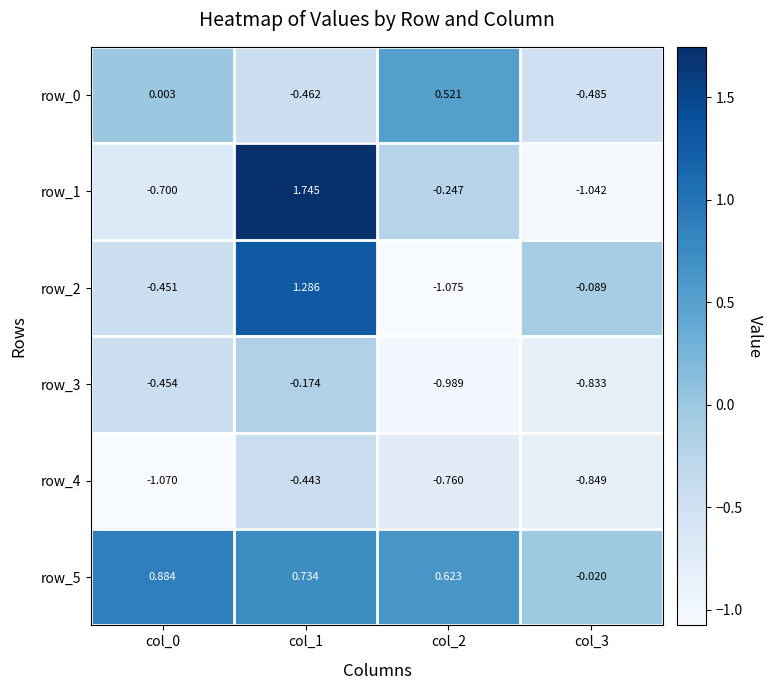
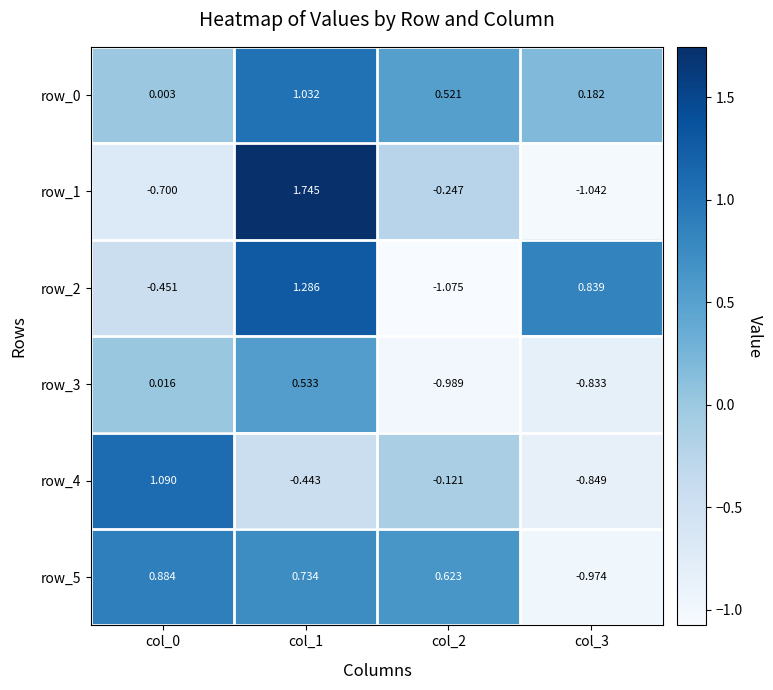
  {
    "row_0": {
      "col_0": 0.003,
-     "col_1": -0.462,
+     "col_1": 1.032,
      "col_2": 0.521,
-     "col_3": -0.485
+     "col_3": 0.182
    },
    "row_1": {
      "col_0": -0.700,
      "col_1": 1.745,
      "col_2": -0.247,
      "col_3": -1.042
    },
    "row_2": {
      "col_0": -0.451,
      "col_1": 1.286,
      "col_2": -1.075,
-     "col_3": -0.089
+     "col_3": 0.839
    },
    "row_3": {
-     "col_0": -0.454,
-     "col_1": -0.174,
+     "col_0": 0.016,
+     "col_1": 0.533,
      "col_2": -0.989,
      "col_3": -0.833
    },
    "row_4": {
-     "col_0": -1.070,
+     "col_0": 1.090,
      "col_1": -0.443,
-     "col_2": -0.760,
+     "col_2": -0.121,
      "col_3": -0.849
    },
    "row_5": {
      "col_0": 0.884,
      "col_1": 0.734,
      "col_2": 0.623,
-     "col_3": -0.020
+     "col_3": -0.974
    }
  }
